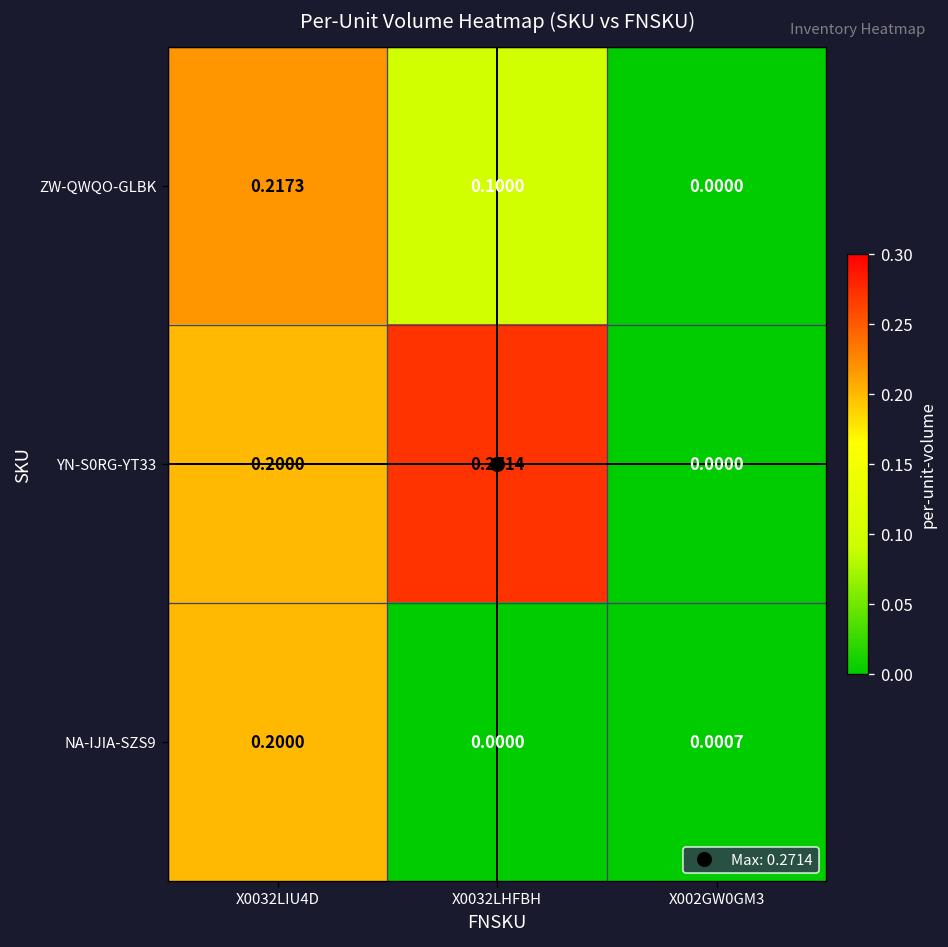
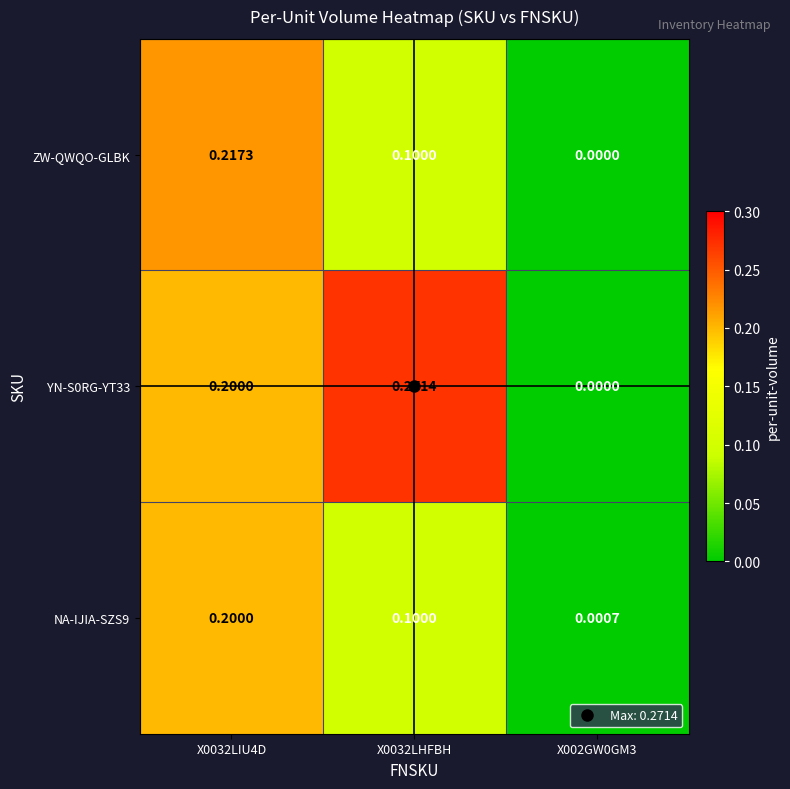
  {
    "ZW-QWQO-GLBK": {
      "X0032LIU4D": 0.2173,
      "X0032LHFBH": 0.1000,
      "X002GW0GM3": 0.0000
    },
    "YN-S0RG-YT33": {
      "X0032LIU4D": 0.2000,
      "X002GW0GM3": 0.0000
    },
    "NA-IJIA-SZS9": {
      "X0032LIU4D": 0.2000,
-     "X0032LHFBH": 0.0000,
+     "X0032LHFBH": 0.1000,
      "X002GW0GM3": 0.0007
    }
  }
